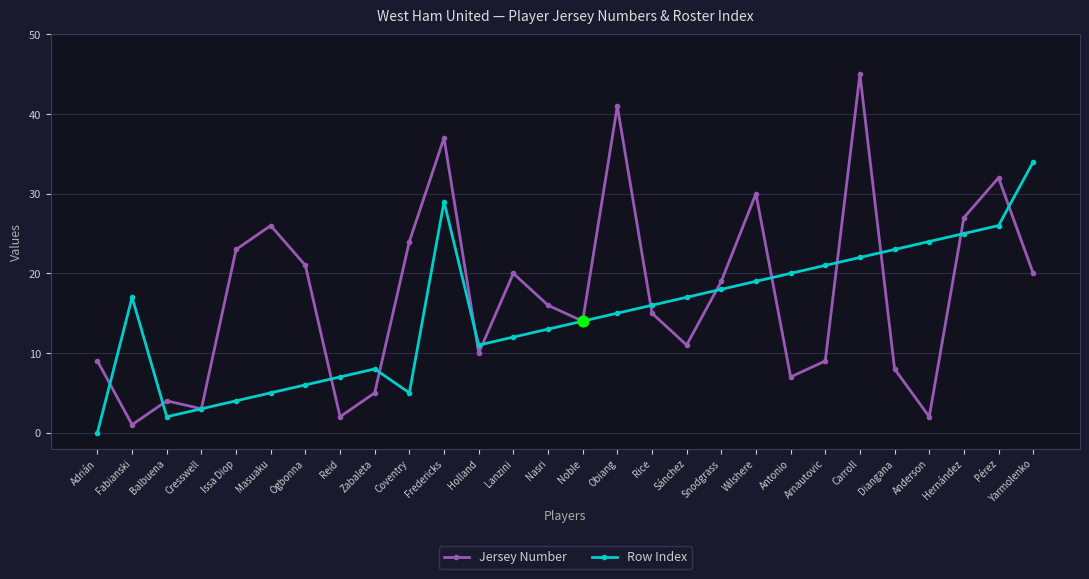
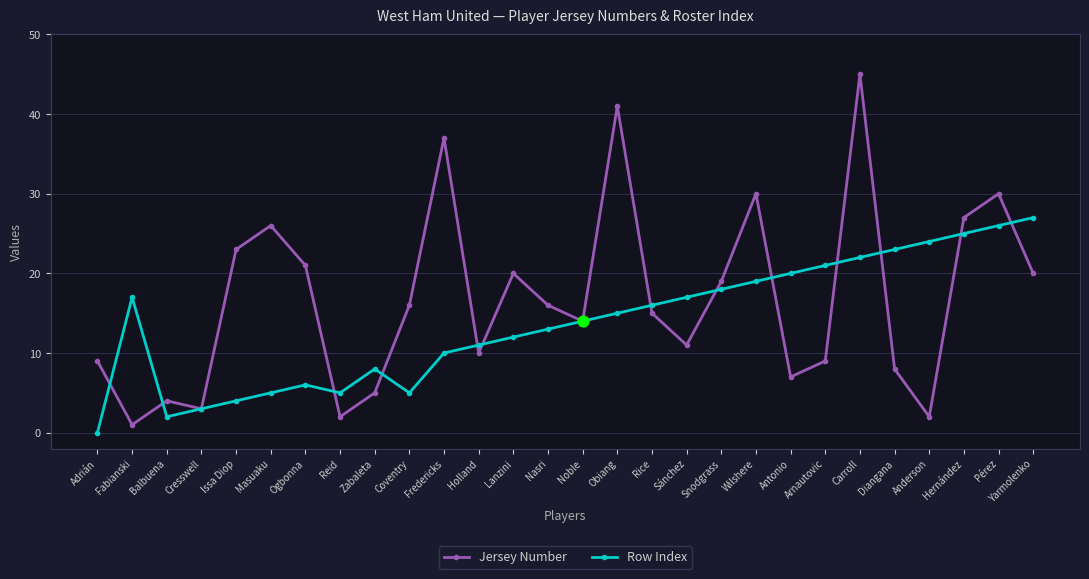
  {
    "Jersey Number": {
      "Adrián": 9,
      "Fabianski": 1,
      "Balbuena": 4,
      "Issa Diop": 23,
      "Masuaku": 26,
      "Ogbonna": 21,
      "Reid": 2,
      "Zabaleta": 5,
-     "Coventry": 24,
+     "Coventry": 16,
      "Fredericks": 37,
      "Holland": 10,
      "Lanzini": 20,
      "Nasri": 16,
      "Obiang": 41,
      "Rice": 15,
      "Sánchez": 11,
      "Snodgrass": 19,
      "Wilshere": 30,
      "Antonio": 7,
      "Arnautovic": 9,
      "Carroll": 45,
      "Diangana": 8,
      "Anderson": 2,
      "Hernández": 27,
-     "Pérez": 32,
+     "Pérez": 30,
      "Yarmolenko": 20
    },
    "Row Index": {
      "Adrián": 0,
      "Fabianski": 17,
      "Balbuena": 2,
      "Issa Diop": 4,
      "Masuaku": 5,
      "Ogbonna": 6,
-     "Reid": 7,
+     "Reid": 5,
      "Zabaleta": 8,
      "Coventry": 5,
-     "Fredericks": 29,
+     "Fredericks": 10,
      "Holland": 11,
      "Lanzini": 12,
      "Nasri": 13,
      "Obiang": 15,
      "Rice": 16,
      "Sánchez": 17,
      "Snodgrass": 18,
      "Wilshere": 19,
      "Antonio": 20,
      "Arnautovic": 21,
      "Carroll": 22,
      "Diangana": 23,
      "Anderson": 24,
      "Hernández": 25,
      "Pérez": 26,
-     "Yarmolenko": 34
+     "Yarmolenko": 27
    }
  }
